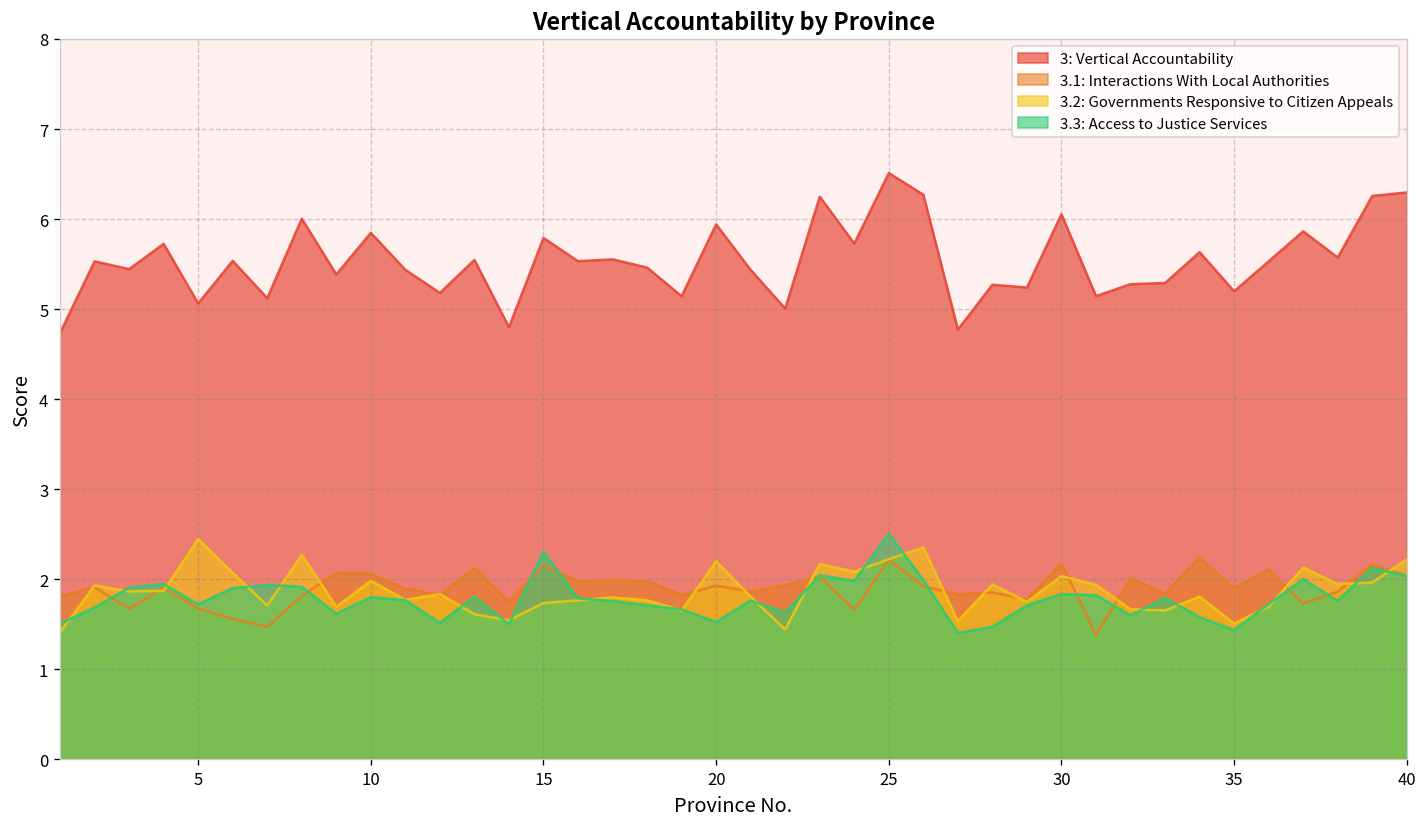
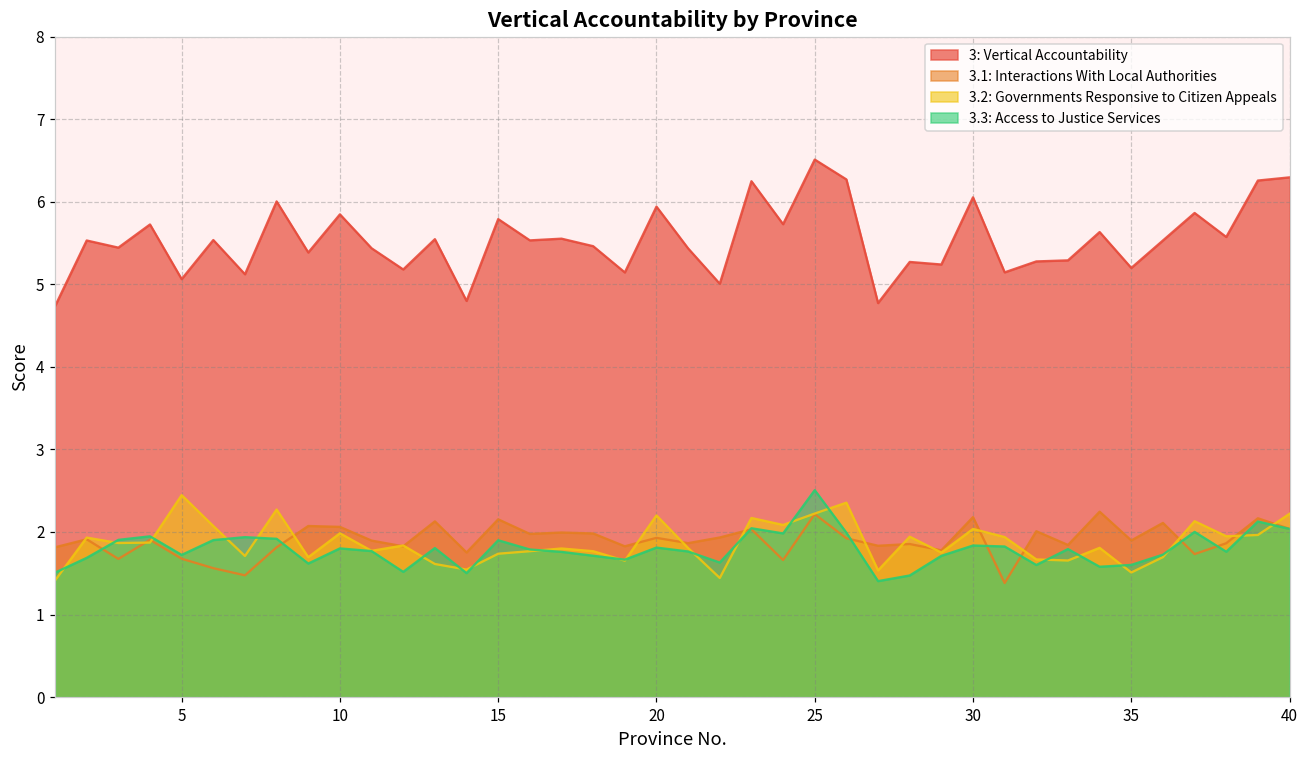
  {
    "3.2: Governments Responsive to Citizen Appeals": {
      "5": 2.4,
      "10": 2.0,
      "15": 1.7,
      "20": 2.2,
      "30": 2.0,
      "35": 1.5,
      "40": 2.2
    },
    "3.3: Access to Justice Services": {
      "5": 1.7,
      "10": 1.8,
-     "15": 2.3,
-     "20": 1.5,
+     "15": 1.9,
+     "20": 1.8,
      "25": 2.5,
      "30": 1.8,
-     "35": 1.4
+     "35": 1.6
    }
  }
